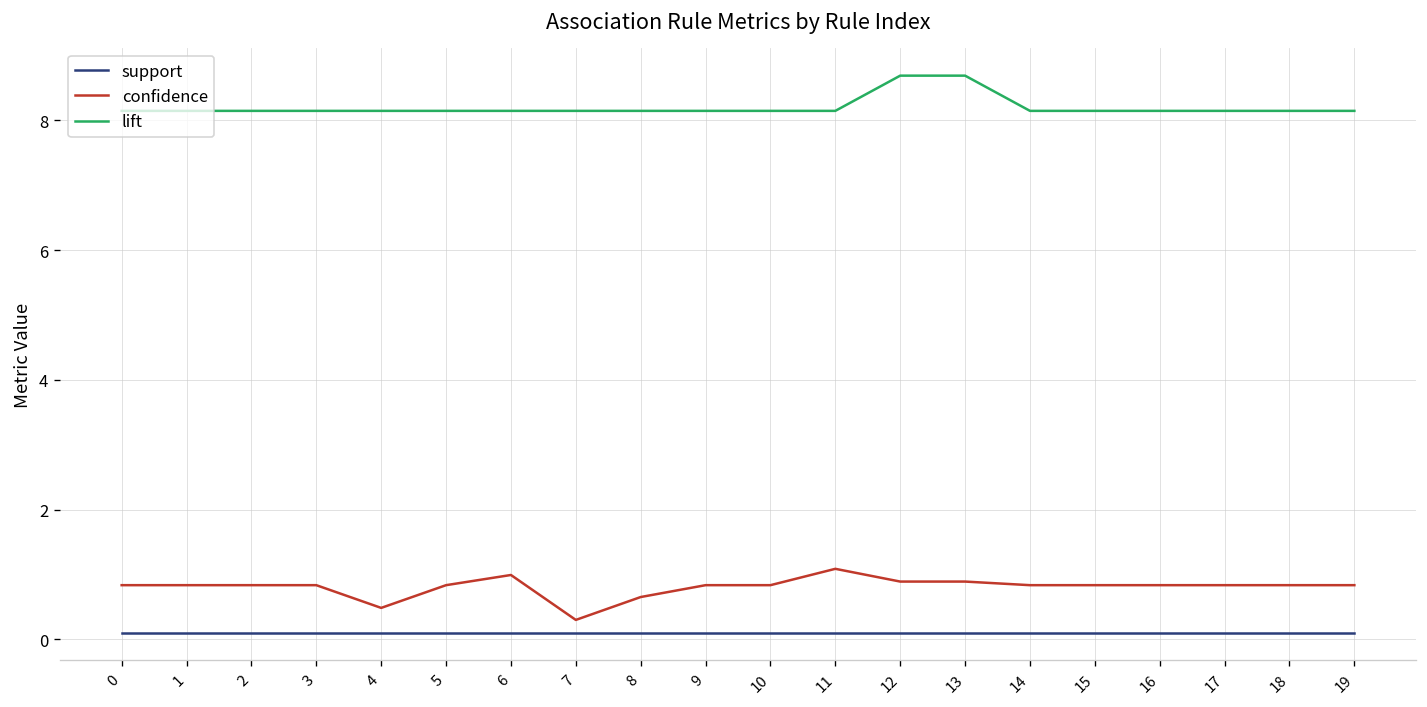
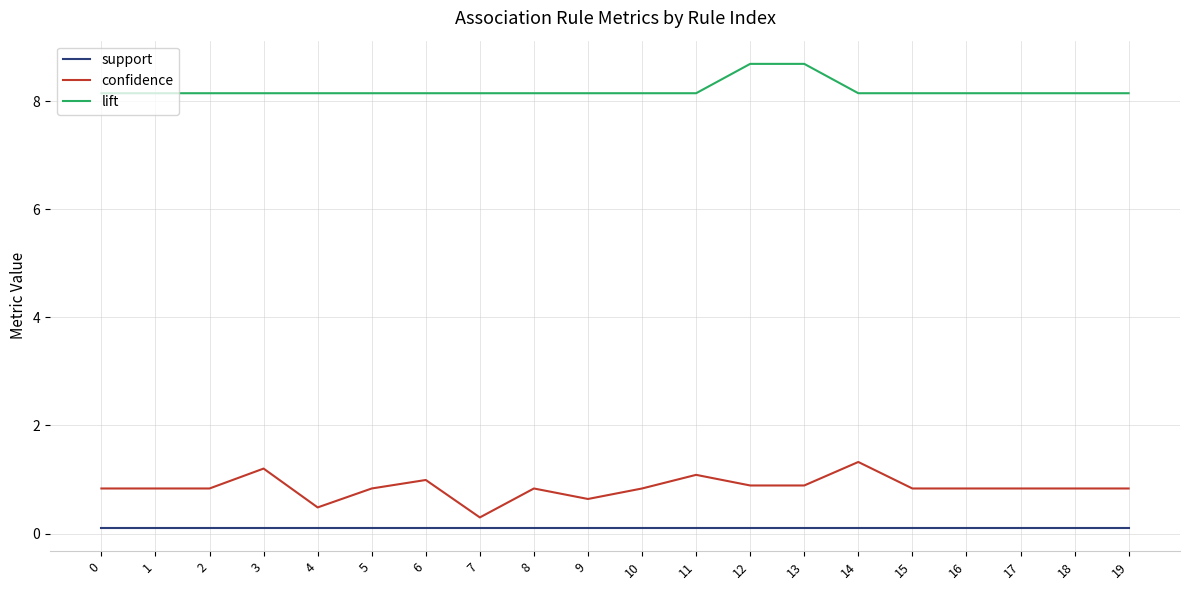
  {
    "support": {
      "0": 0.1,
      "1": 0.1,
      "2": 0.1,
      "3": 0.1,
      "4": 0.1,
      "5": 0.1,
      "6": 0.1,
      "7": 0.1,
      "8": 0.1,
      "9": 0.1,
      "10": 0.1,
      "11": 0.1,
      "12": 0.1,
      "13": 0.1,
      "14": 0.1,
      "15": 0.1,
      "16": 0.1,
      "17": 0.1,
      "18": 0.1,
      "19": 0.1
    },
    "confidence": {
      "0": 0.8,
      "1": 0.8,
      "2": 0.8,
-     "3": 0.8,
+     "3": 1.2,
      "4": 0.5,
      "5": 0.8,
      "6": 1.0,
      "7": 0.3,
-     "8": 0.7,
-     "9": 0.8,
+     "8": 0.8,
+     "9": 0.6,
      "10": 0.8,
      "11": 1.1,
      "12": 0.9,
      "13": 0.9,
-     "14": 0.8,
+     "14": 1.3,
      "15": 0.8,
      "16": 0.8,
      "17": 0.8,
      "18": 0.8,
      "19": 0.8
    },
    "lift": {
      "2": 8.1,
      "3": 8.1,
      "4": 8.1,
      "5": 8.1,
      "6": 8.1,
      "7": 8.1,
      "8": 8.1,
      "9": 8.1,
      "10": 8.1,
      "11": 8.1,
      "12": 8.7,
      "13": 8.7,
      "14": 8.1,
      "15": 8.1,
      "16": 8.1,
      "17": 8.1,
      "18": 8.1,
      "19": 8.1
    }
  }
